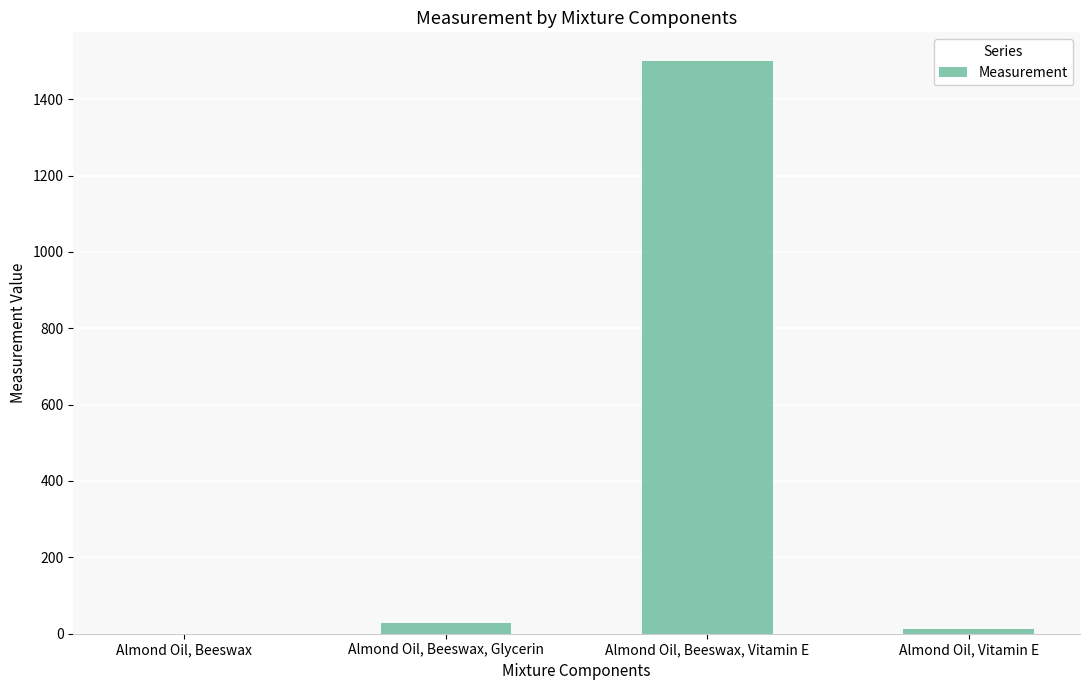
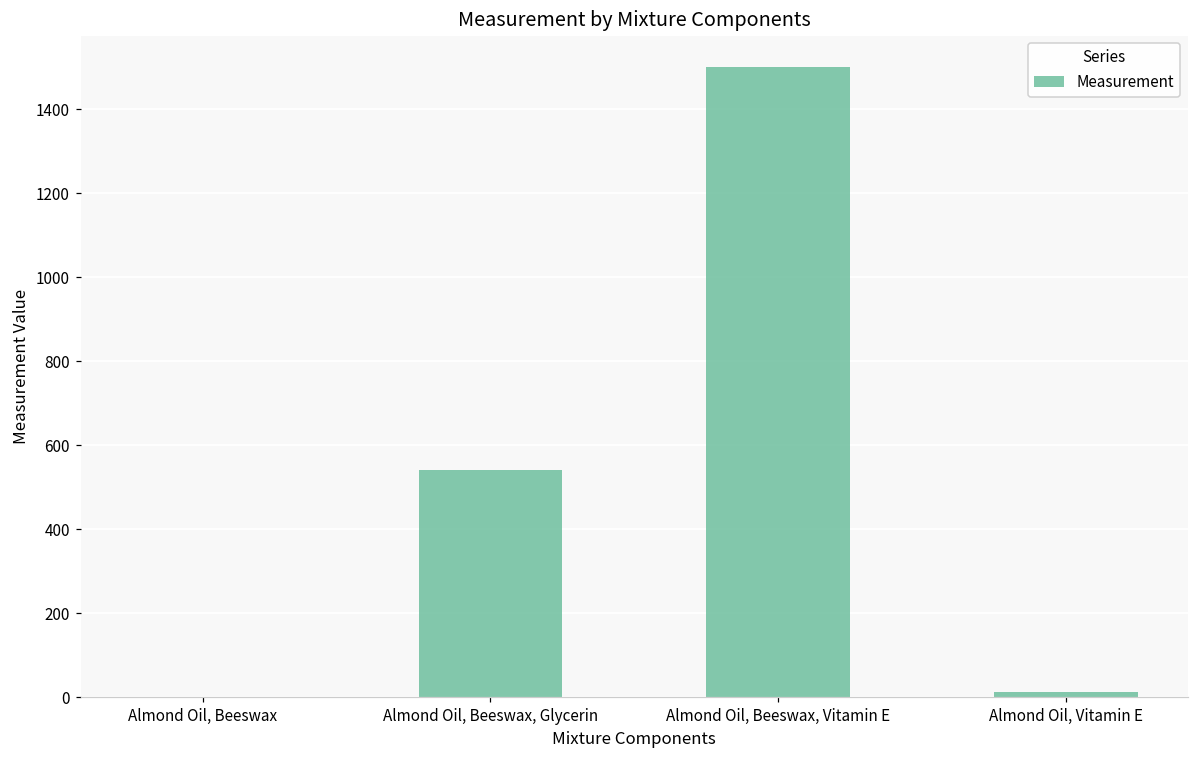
  {
-   "Almond Oil, Beeswax, Glycerin": 30,
+   "Almond Oil, Beeswax, Glycerin": 540,
    "Almond Oil, Beeswax, Vitamin E": 1500,
    "Almond Oil, Vitamin E": 10
  }
